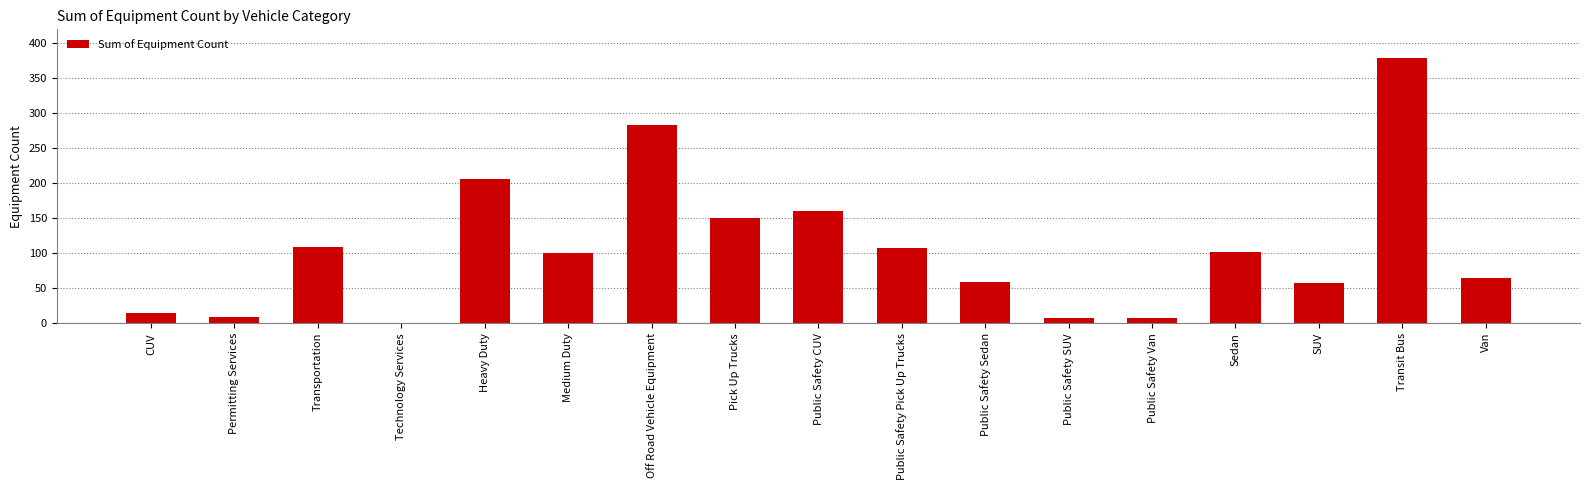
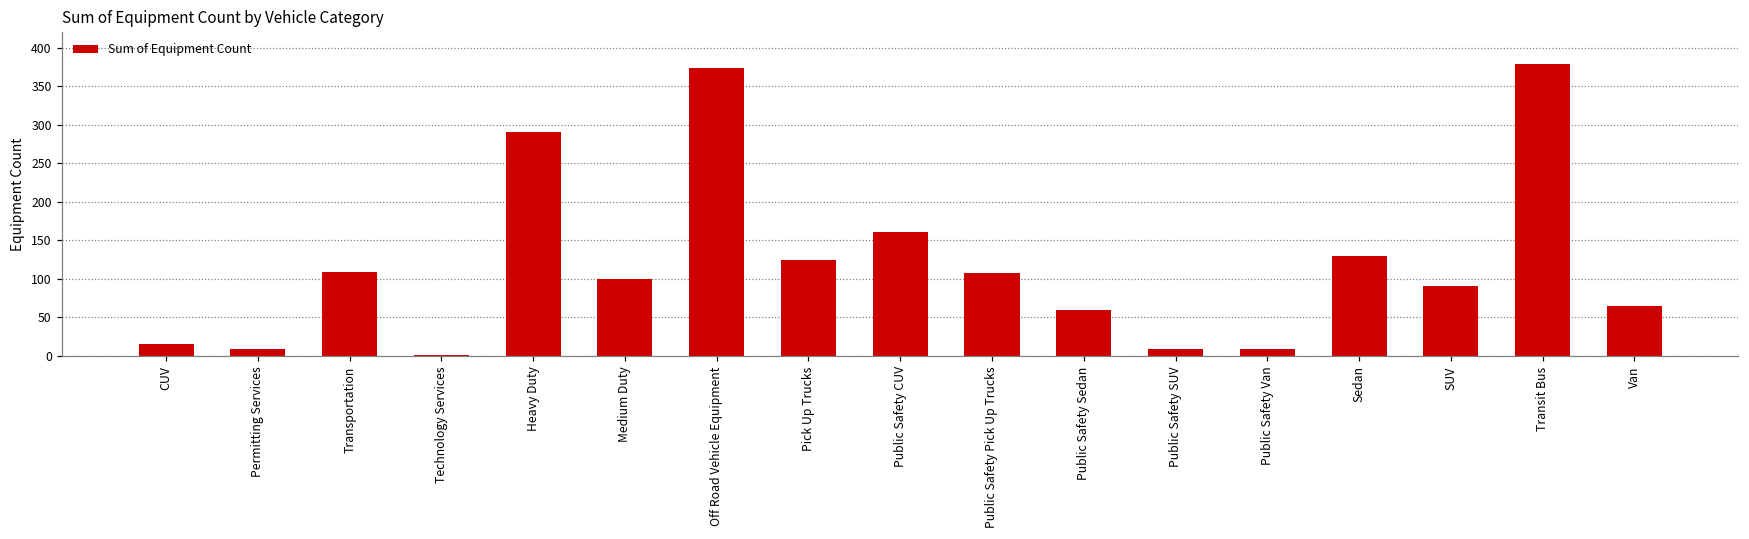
  {
    "CUV": 20,
    "Permitting Services": 10,
    "Transportation": 110,
-   "Heavy Duty": 210,
+   "Heavy Duty": 290,
    "Medium Duty": 100,
-   "Off Road Vehicle Equipment": 280,
-   "Pick Up Trucks": 150,
+   "Off Road Vehicle Equipment": 370,
+   "Pick Up Trucks": 120,
    "Public Safety CUV": 160,
    "Public Safety Pick Up Trucks": 110,
    "Public Safety Sedan": 60,
    "Public Safety SUV": 10,
    "Public Safety Van": 10,
-   "Sedan": 100,
-   "SUV": 60,
+   "Sedan": 130,
+   "SUV": 90,
    "Transit Bus": 380,
    "Van": 70
  }
